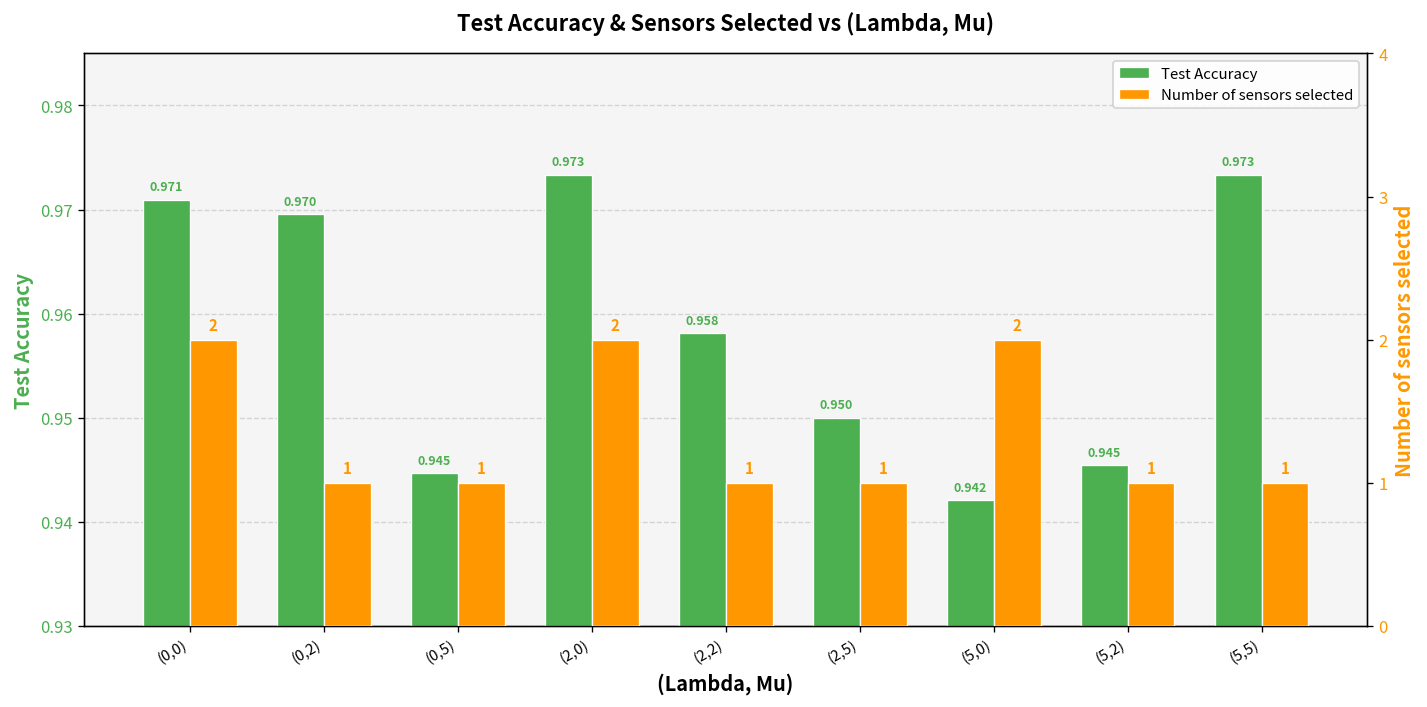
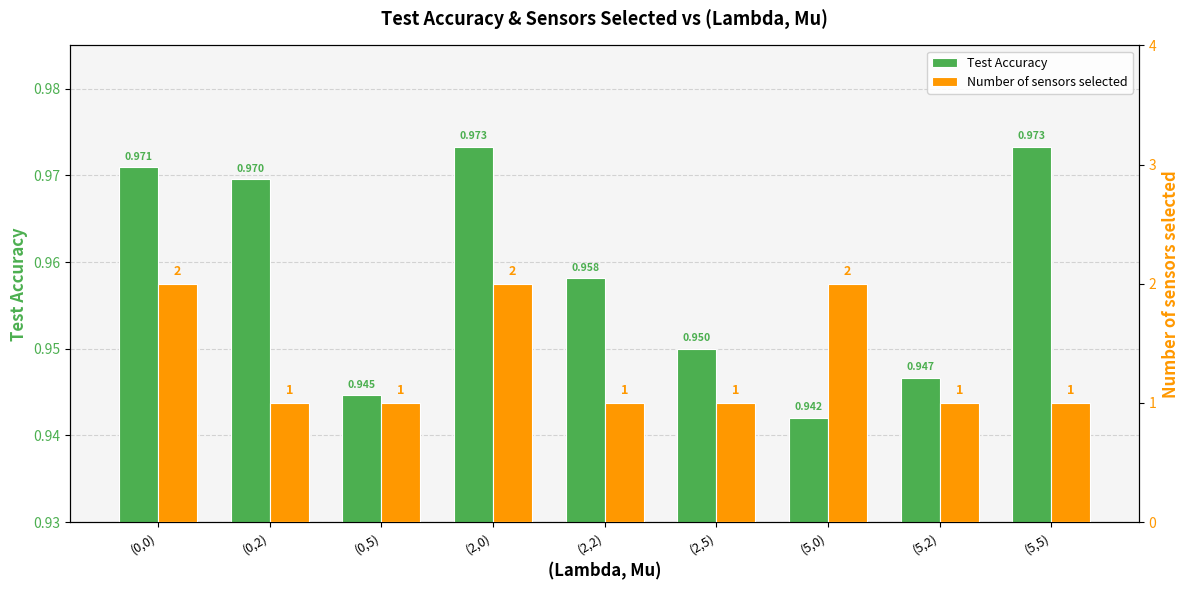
  {
    "Test Accuracy": {
      "(0,0)": 0.971,
      "(0,2)": 0.970,
      "(0,5)": 0.945,
      "(2,0)": 0.973,
      "(2,2)": 0.958,
      "(2,5)": 0.950,
      "(5,0)": 0.942,
-     "(5,2)": 0.945,
+     "(5,2)": 0.947,
      "(5,5)": 0.973
    },
    "Number of sensors selected": {
      "(0,0)": 2,
      "(0,2)": 1,
      "(0,5)": 1,
      "(2,0)": 2,
      "(2,2)": 1,
      "(2,5)": 1,
      "(5,0)": 2,
      "(5,2)": 1,
      "(5,5)": 1
    }
  }
